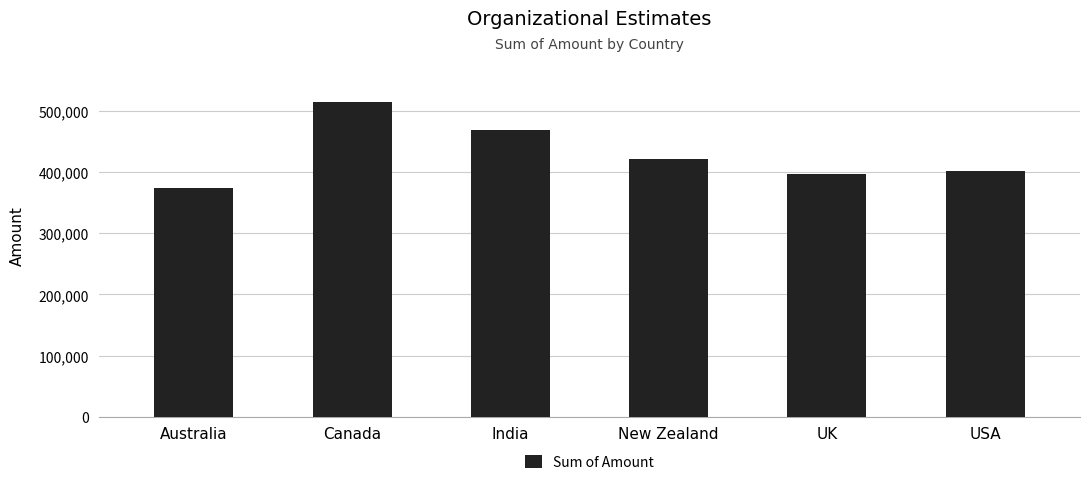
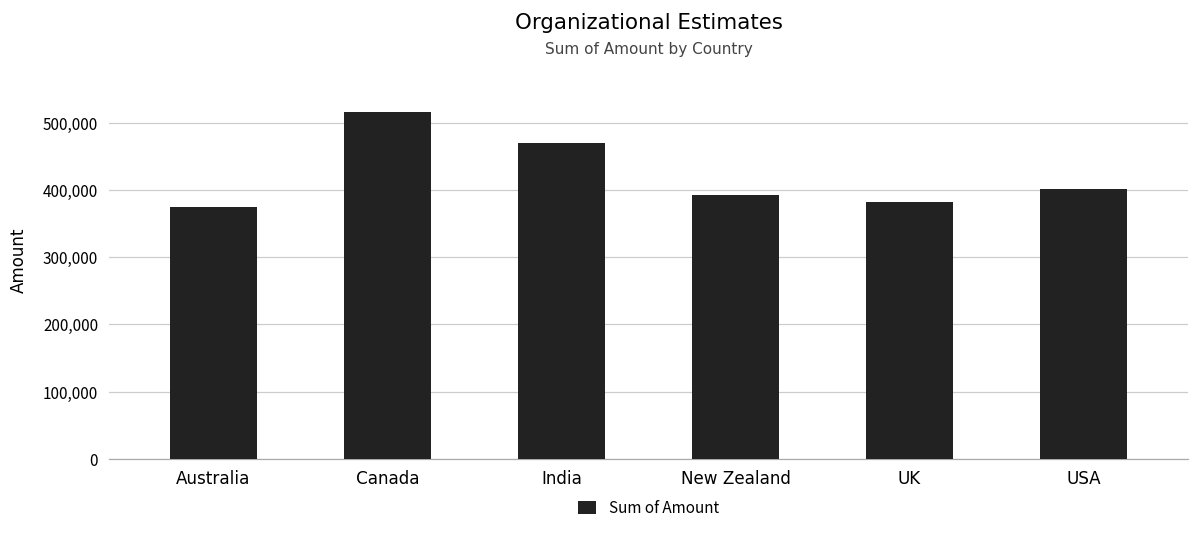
  {
    "Australia": "370,000",
    "Canada": "520,000",
    "India": "470,000",
-   "New Zealand": "420,000",
-   "UK": "400,000",
+   "New Zealand": "390,000",
+   "UK": "380,000",
    "USA": "400,000"
  }
